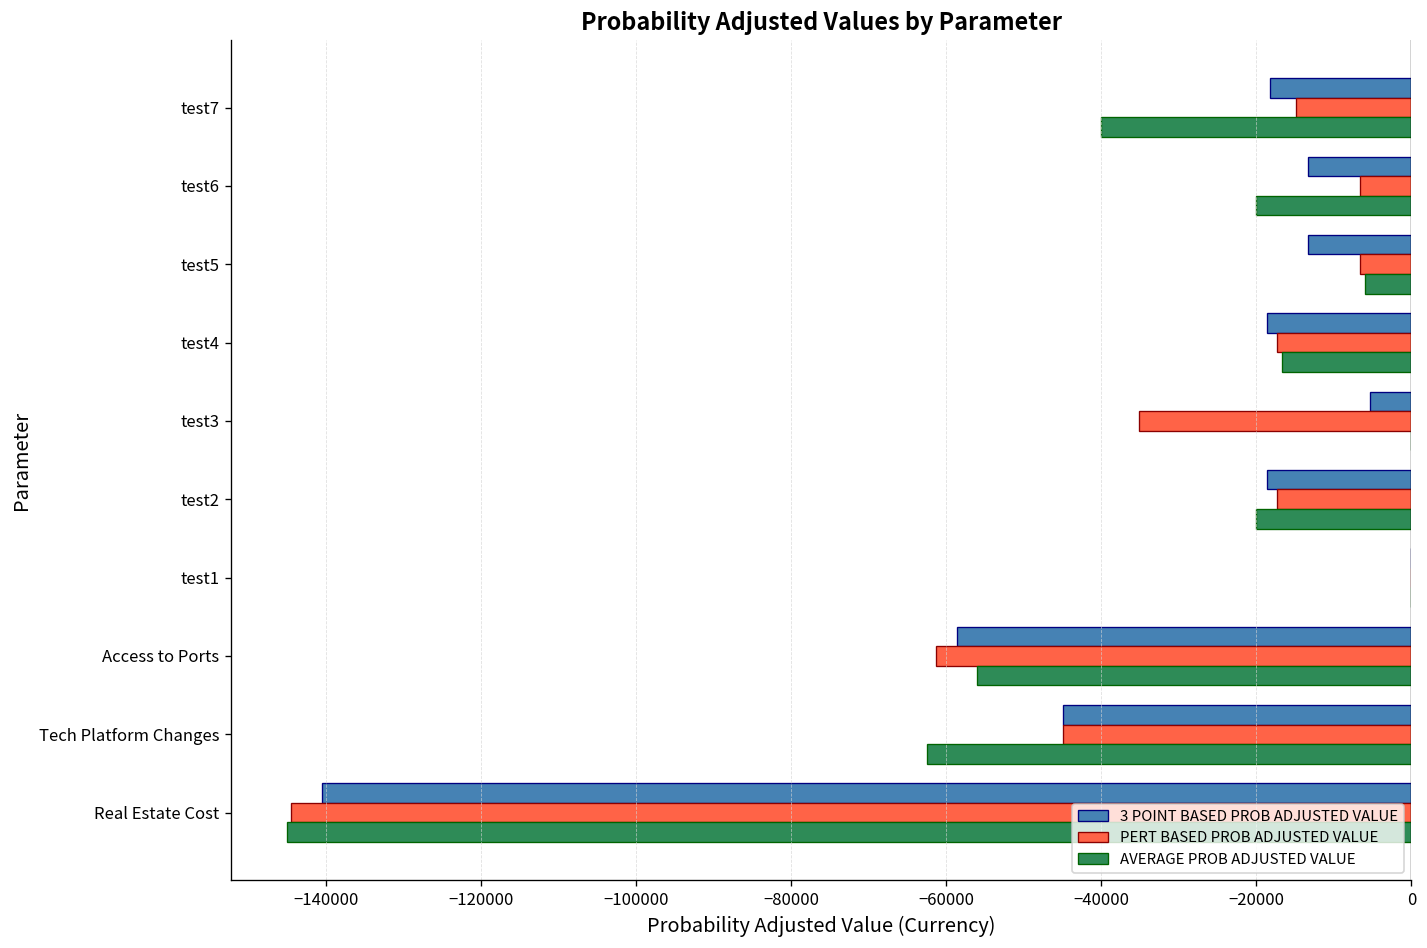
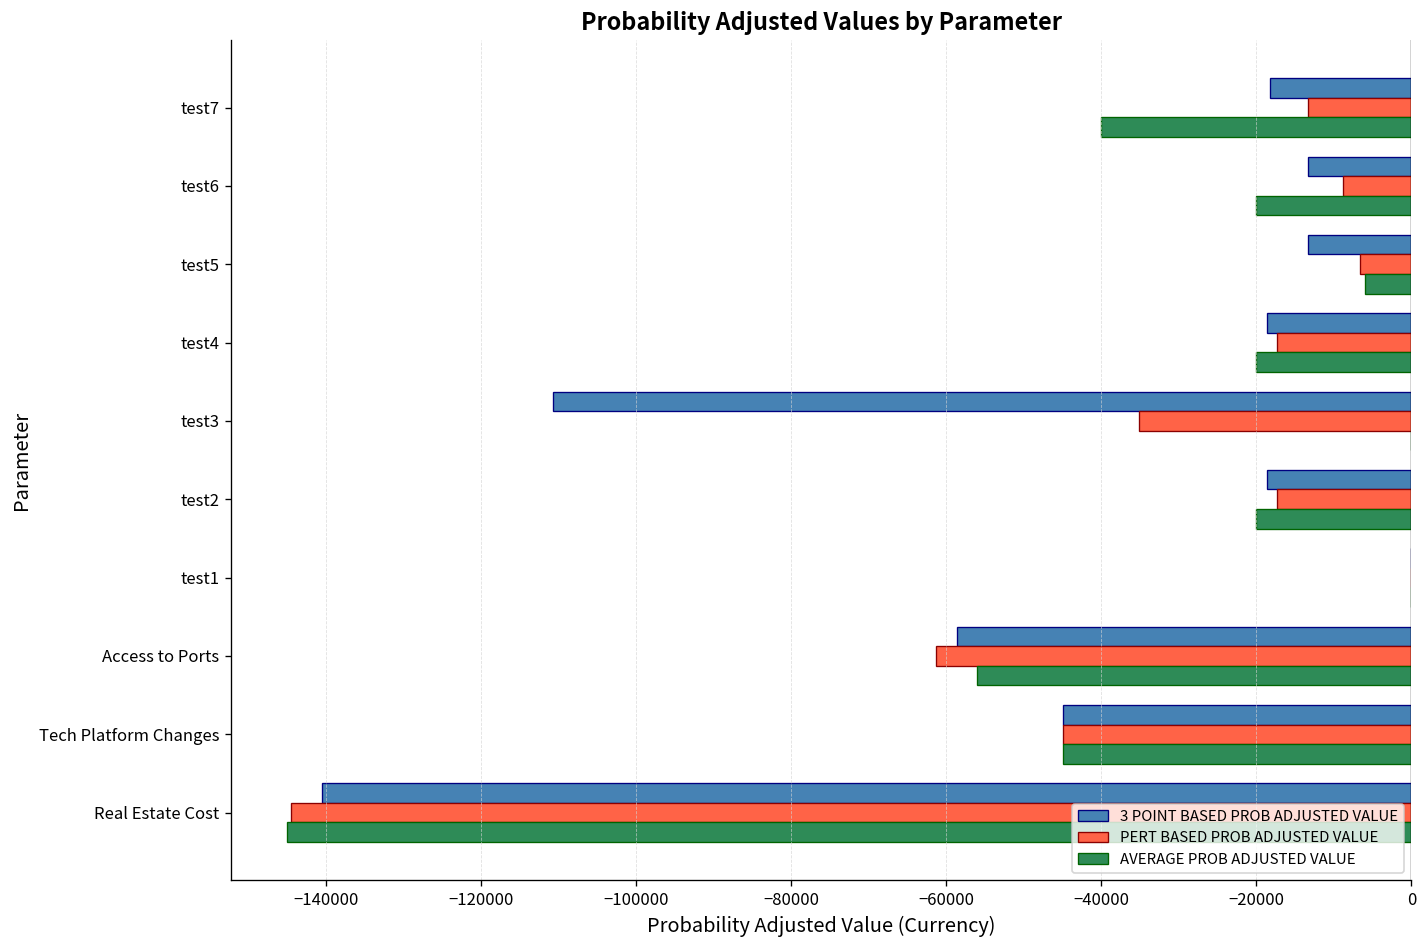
  {
    "3 POINT BASED PROB ADJUSTED VALUE": {
      "test7": -18000,
      "test6": -13000,
      "test5": -13000,
      "test4": -19000,
-     "test3": -5000,
+     "test3": -111000,
      "test2": -19000,
      "test1": 0,
      "Access to Ports": -59000,
      "Tech Platform Changes": -45000,
      "Real Estate Cost": -141000
    },
    "PERT BASED PROB ADJUSTED VALUE": {
-     "test7": -15000,
-     "test6": -7000,
+     "test7": -13000,
+     "test6": -9000,
      "test5": -7000,
      "test4": -17000,
      "test3": -35000,
      "test2": -17000,
      "test1": 0,
      "Access to Ports": -61000,
      "Tech Platform Changes": -45000,
      "Real Estate Cost": -145000
    },
    "AVERAGE PROB ADJUSTED VALUE": {
      "test7": -40000,
      "test6": -20000,
      "test5": -6000,
-     "test4": -17000,
+     "test4": -20000,
      "test3": 0,
      "test2": -20000,
      "test1": 0,
      "Access to Ports": -56000,
-     "Tech Platform Changes": -62000,
+     "Tech Platform Changes": -45000,
      "Real Estate Cost": -145000
    }
  }
